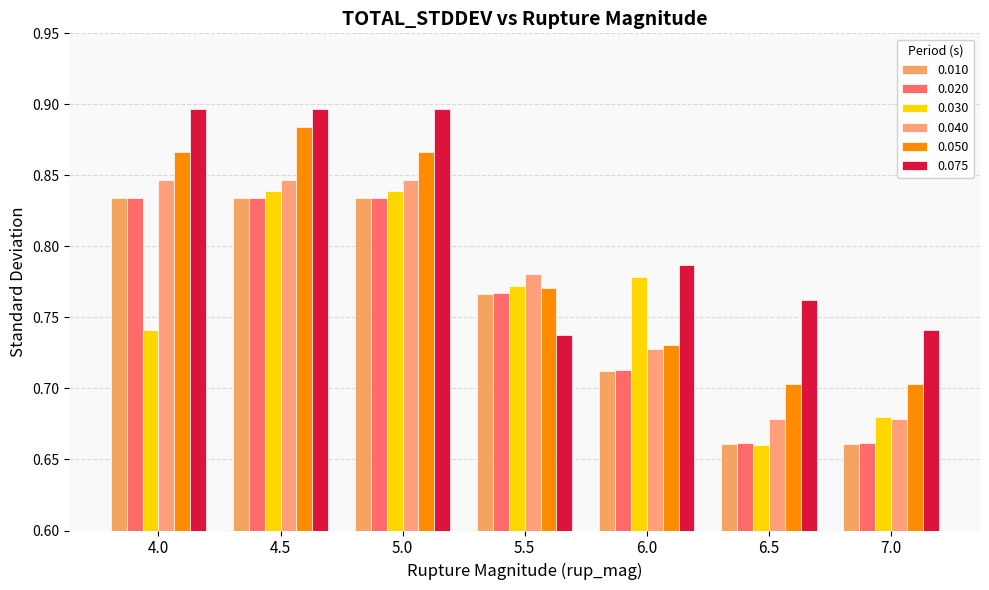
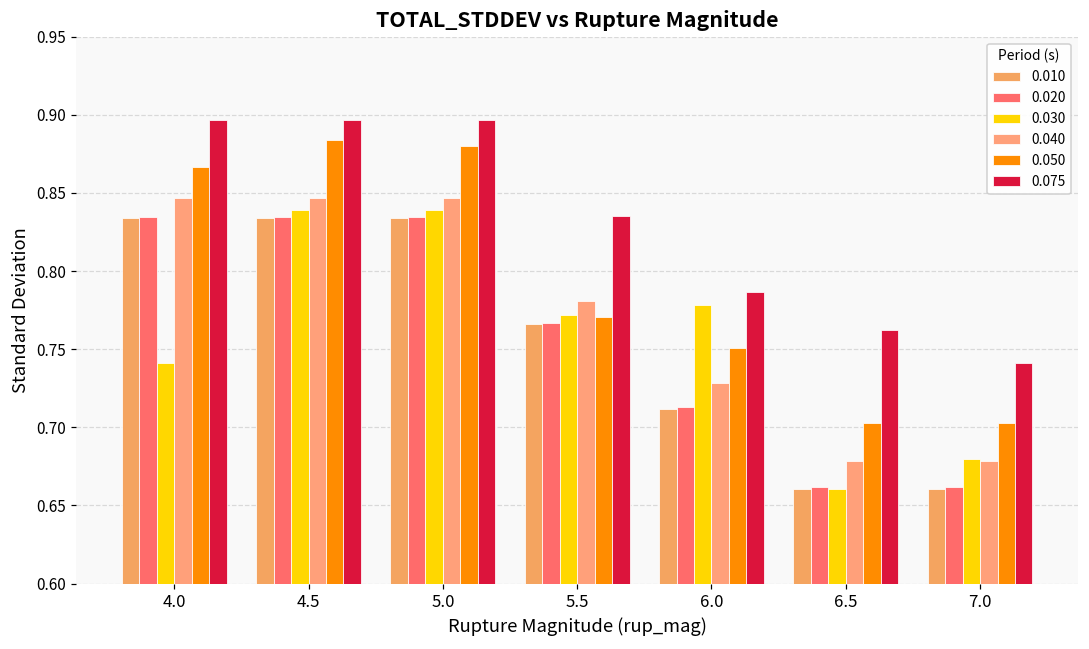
  {
    "0.030": {
      "4.0": 0.741,
      "4.5": 0.839,
      "5.0": 0.839,
      "5.5": 0.772,
      "6.0": 0.778,
      "6.5": 0.660,
      "7.0": 0.680
    },
    "0.050": {
      "4.0": 0.866,
      "4.5": 0.884,
-     "5.0": 0.866,
+     "5.0": 0.880,
      "5.5": 0.771,
-     "6.0": 0.730,
+     "6.0": 0.751,
      "6.5": 0.703,
      "7.0": 0.703
    },
    "0.075": {
      "4.0": 0.897,
      "4.5": 0.897,
      "5.0": 0.897,
-     "5.5": 0.738,
+     "5.5": 0.835,
      "6.0": 0.787,
      "6.5": 0.762,
      "7.0": 0.741
    }
  }
